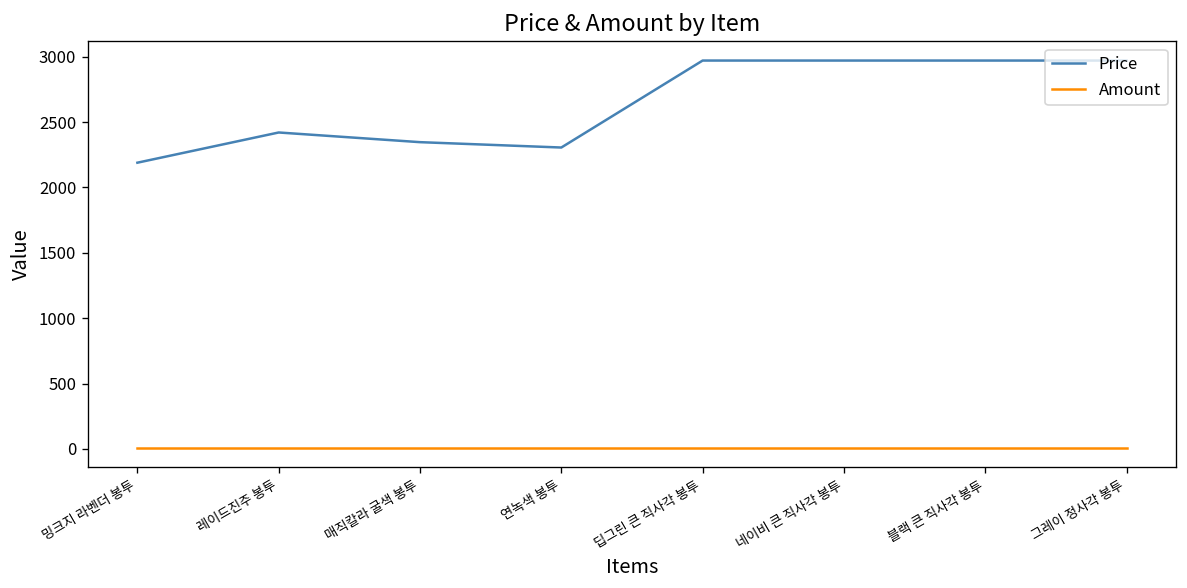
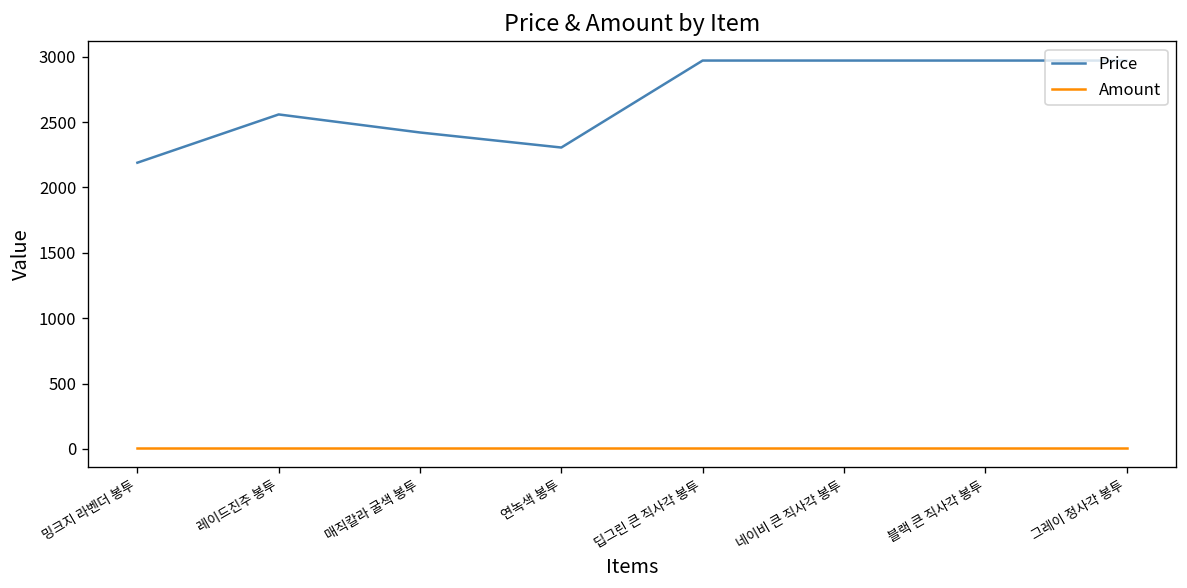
  {
    "Price": {
      "밍크지 라벤더 봉투": 2190,
-     "레이드진주 봉투": 2420,
-     "매직칼라 굴색 봉투": 2350,
+     "레이드진주 봉투": 2560,
+     "매직칼라 굴색 봉투": 2420,
      "연녹색 봉투": 2310,
      "딥그린 큰 직사각 봉투": 2970,
      "네이비 큰 직사각 봉투": 2970,
      "블랙 큰 직사각 봉투": 2970
    },
    "Amount": {
      "밍크지 라벤더 봉투": 10,
      "레이드진주 봉투": 10,
      "매직칼라 굴색 봉투": 10,
      "연녹색 봉투": 10,
      "딥그린 큰 직사각 봉투": 10,
      "네이비 큰 직사각 봉투": 10,
      "블랙 큰 직사각 봉투": 10,
      "그레이 정사각 봉투": 10
    }
  }
